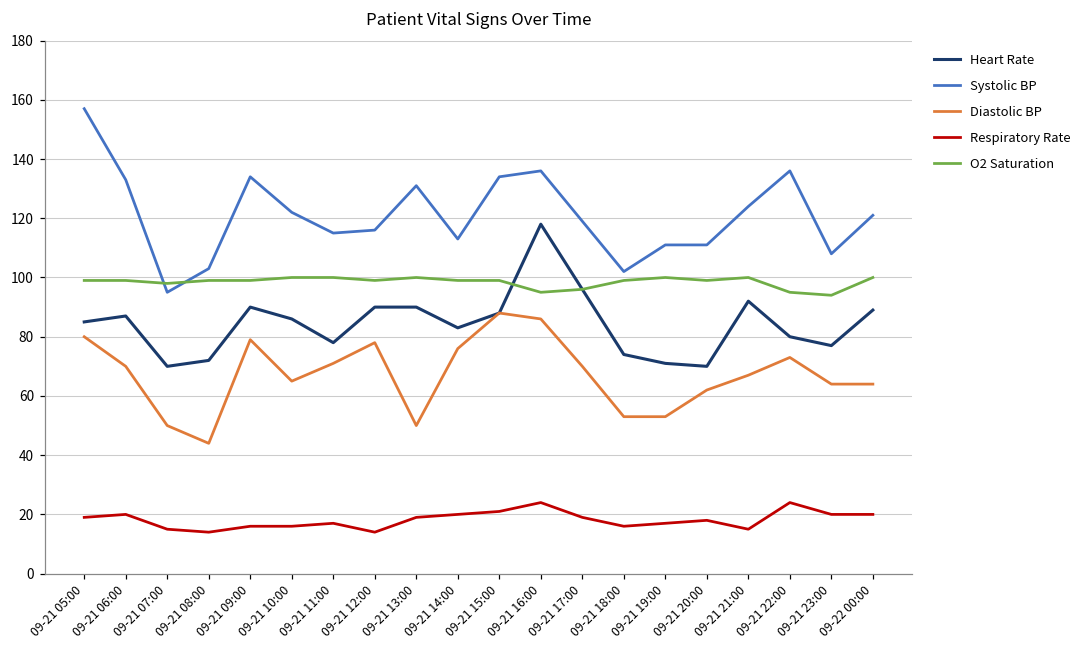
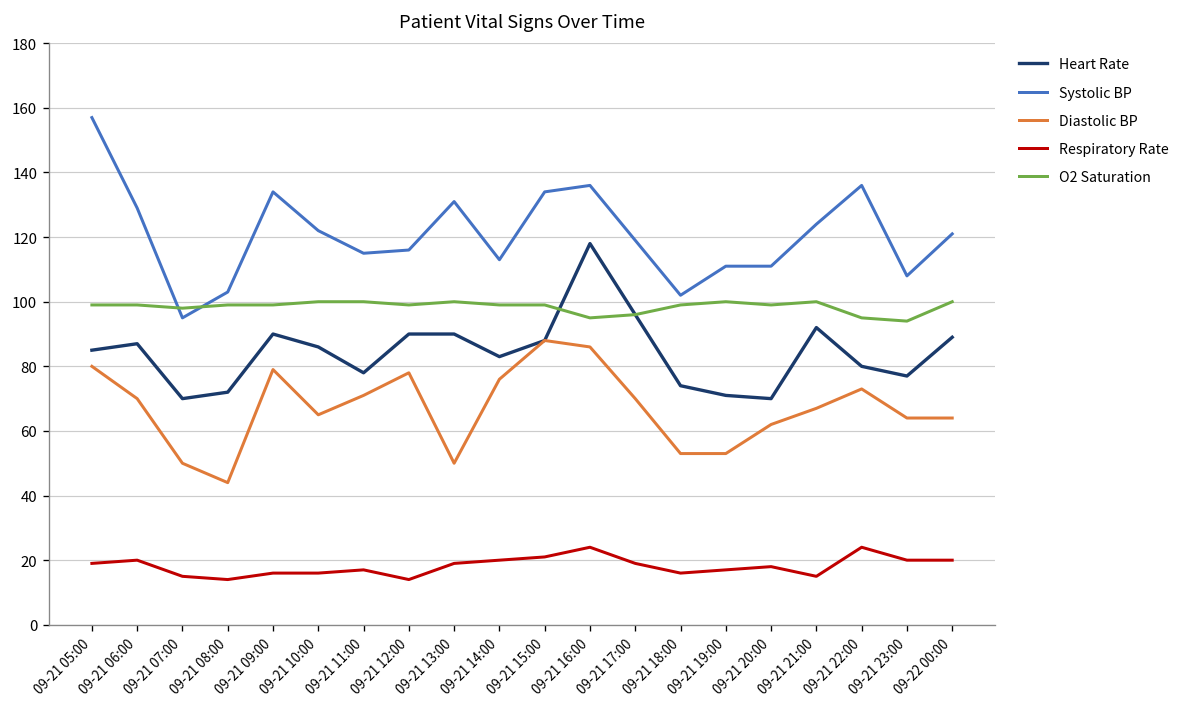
  {
    "Heart Rate": {
      "09-21 05:00": 85,
      "09-21 06:00": 87,
      "09-21 07:00": 70,
      "09-21 08:00": 72,
      "09-21 09:00": 90,
      "09-21 10:00": 86,
      "09-21 11:00": 78,
      "09-21 12:00": 90,
      "09-21 13:00": 90,
      "09-21 14:00": 83,
      "09-21 16:00": 118,
      "09-21 18:00": 74,
      "09-21 19:00": 71,
      "09-21 20:00": 70,
      "09-21 21:00": 92,
      "09-21 22:00": 80,
      "09-21 23:00": 77,
      "09-22 00:00": 89
    },
    "Systolic BP": {
      "09-21 05:00": 157,
-     "09-21 06:00": 133,
+     "09-21 06:00": 129,
      "09-21 07:00": 95,
      "09-21 08:00": 103,
      "09-21 09:00": 134,
      "09-21 10:00": 122,
      "09-21 11:00": 115,
      "09-21 12:00": 116,
      "09-21 13:00": 131,
      "09-21 14:00": 113,
      "09-21 15:00": 134,
      "09-21 16:00": 136,
      "09-21 17:00": 119,
      "09-21 18:00": 102,
      "09-21 19:00": 111,
      "09-21 20:00": 111,
      "09-21 21:00": 124,
      "09-21 22:00": 136,
      "09-21 23:00": 108,
      "09-22 00:00": 121
    },
    "Diastolic BP": {
      "09-21 05:00": 80,
      "09-21 06:00": 70,
      "09-21 07:00": 50,
      "09-21 08:00": 44,
      "09-21 09:00": 79,
      "09-21 10:00": 65,
      "09-21 11:00": 71,
      "09-21 12:00": 78,
      "09-21 13:00": 50,
      "09-21 14:00": 76,
      "09-21 16:00": 86,
      "09-21 17:00": 70,
      "09-21 18:00": 53,
      "09-21 19:00": 53,
      "09-21 20:00": 62,
      "09-21 21:00": 67,
      "09-21 22:00": 73,
      "09-21 23:00": 64,
      "09-22 00:00": 64
    },
    "Respiratory Rate": {
      "09-21 05:00": 19,
      "09-21 06:00": 20,
      "09-21 07:00": 15,
      "09-21 08:00": 14,
      "09-21 09:00": 16,
      "09-21 10:00": 16,
      "09-21 11:00": 17,
      "09-21 12:00": 14,
      "09-21 13:00": 19,
      "09-21 14:00": 20,
      "09-21 15:00": 21,
      "09-21 16:00": 24,
      "09-21 17:00": 19,
      "09-21 18:00": 16,
      "09-21 19:00": 17,
      "09-21 20:00": 18,
      "09-21 21:00": 15,
      "09-21 22:00": 24,
      "09-21 23:00": 20,
      "09-22 00:00": 20
    },
    "O2 Saturation": {
      "09-21 05:00": 99,
      "09-21 06:00": 99,
      "09-21 07:00": 98,
      "09-21 08:00": 99,
      "09-21 09:00": 99,
      "09-21 10:00": 100,
      "09-21 11:00": 100,
      "09-21 12:00": 99,
      "09-21 13:00": 100,
      "09-21 14:00": 99,
      "09-21 15:00": 99,
      "09-21 16:00": 95,
      "09-21 18:00": 99,
      "09-21 19:00": 100,
      "09-21 20:00": 99,
      "09-21 21:00": 100,
      "09-21 22:00": 95,
      "09-21 23:00": 94,
      "09-22 00:00": 100
    }
  }
